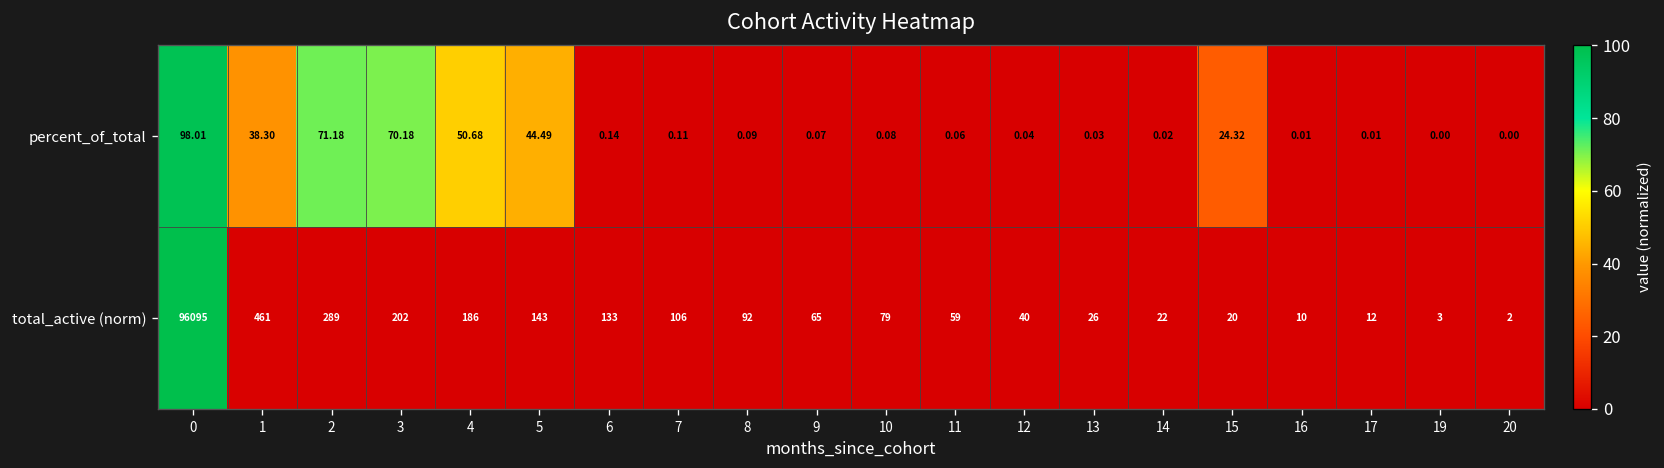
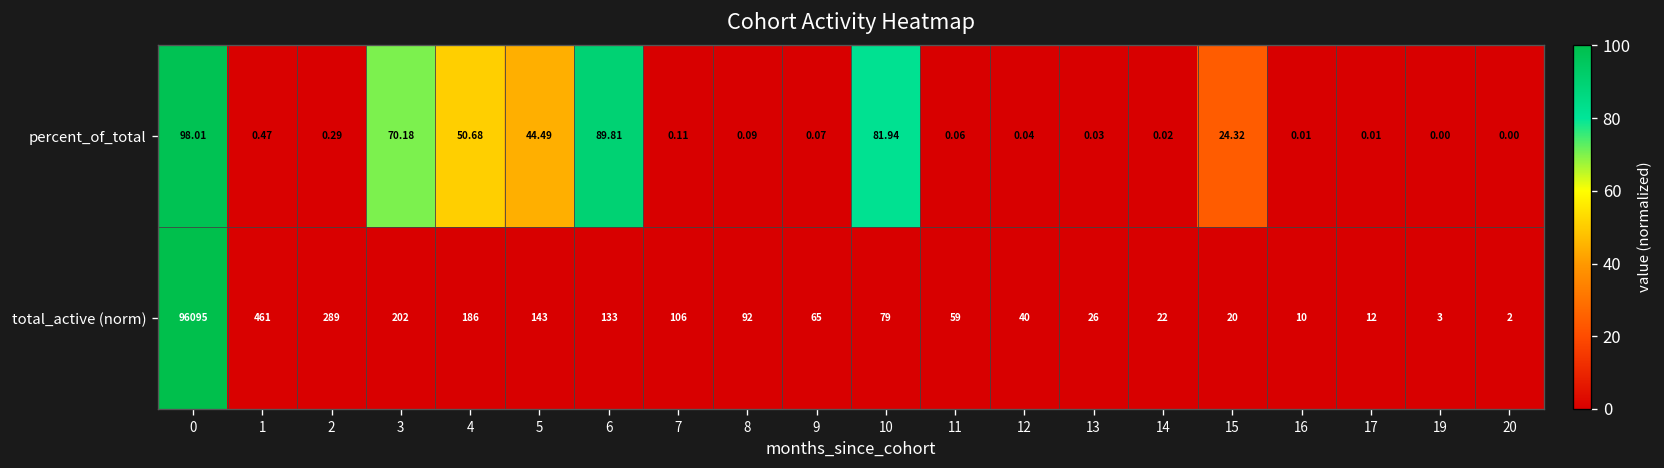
  {
    "percent_of_total": {
      "0": 98.01,
-     "1": 38.30,
-     "2": 71.18,
+     "1": 0.47,
+     "2": 0.29,
      "3": 70.18,
      "4": 50.68,
      "5": 44.49,
-     "6": 0.14,
+     "6": 89.81,
      "7": 0.11,
      "8": 0.09,
      "9": 0.07,
-     "10": 0.08,
+     "10": 81.94,
      "11": 0.06,
      "12": 0.04,
      "13": 0.03,
      "14": 0.02,
      "15": 24.32,
      "16": 0.01,
      "17": 0.01,
      "19": 0.00,
      "20": 0.00
    },
    "total_active (norm)": {
      "0": 96095,
      "1": 461,
      "2": 289,
      "3": 202,
      "4": 186,
      "5": 143,
      "6": 133,
      "7": 106,
      "8": 92,
      "9": 65,
      "10": 79,
      "11": 59,
      "12": 40,
      "13": 26,
      "14": 22,
      "15": 20,
      "16": 10,
      "17": 12,
      "19": 3,
      "20": 2
    }
  }
